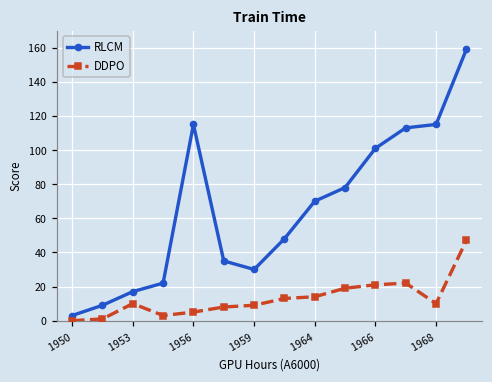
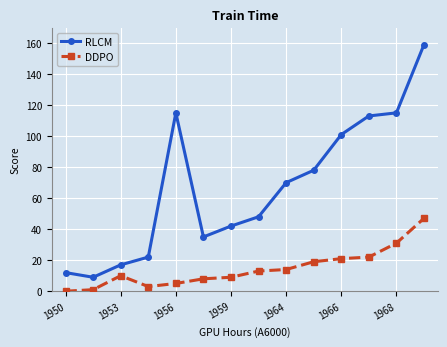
  {
    "RLCM": {
-     "1950": 3,
+     "1950": 12,
      "1953": 17,
      "1956": 115,
-     "1959": 30,
+     "1959": 42,
      "1964": 70,
      "1966": 101,
      "1968": 115
    },
    "DDPO": {
      "1950": 0,
      "1953": 10,
      "1956": 5,
      "1959": 9,
      "1964": 14,
      "1966": 21,
-     "1968": 10
+     "1968": 31
    }
  }
